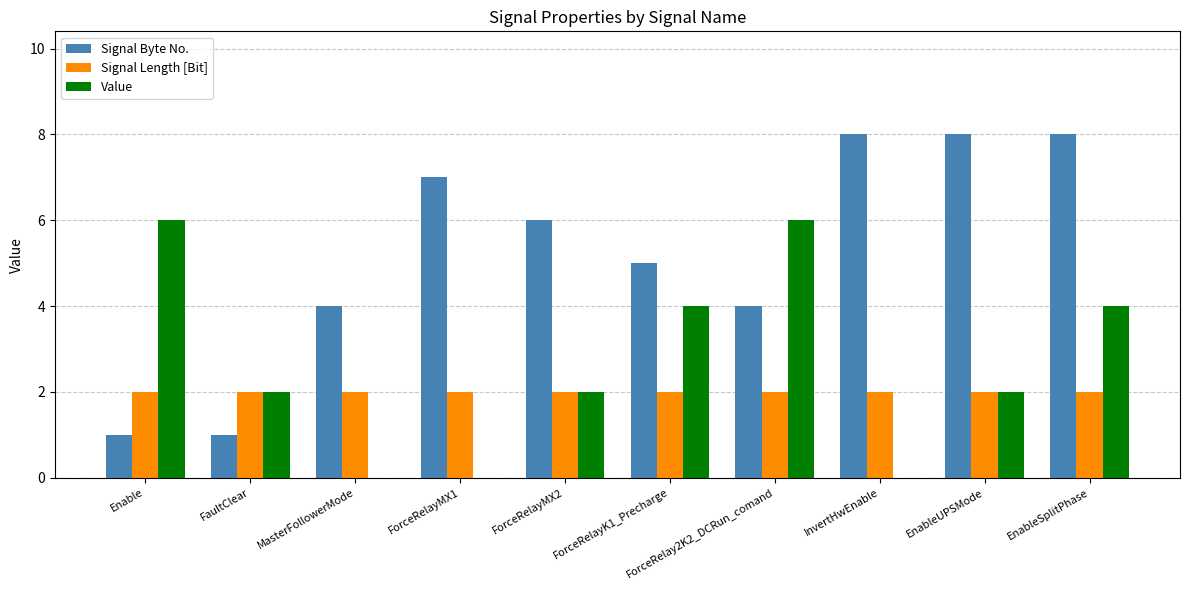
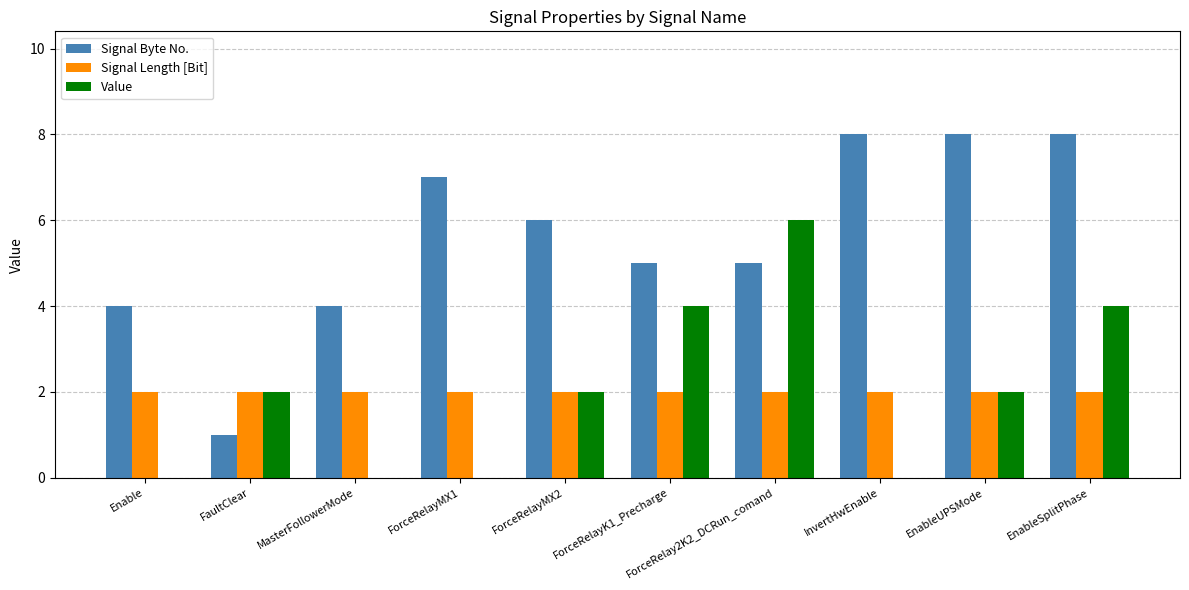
  {
    "Signal Byte No.": {
-     "Enable": 1,
+     "Enable": 4,
      "FaultClear": 1,
      "MasterFollowerMode": 4,
      "ForceRelayMX1": 7,
      "ForceRelayMX2": 6,
      "ForceRelayK1_Precharge": 5,
-     "ForceRelay2K2_DCRun_comand": 4,
+     "ForceRelay2K2_DCRun_comand": 5,
      "InvertHwEnable": 8,
      "EnableUPSMode": 8,
      "EnableSplitPhase": 8
    },
    "Signal Length [Bit]": {
      "Enable": 2,
      "FaultClear": 2,
      "MasterFollowerMode": 2,
      "ForceRelayMX1": 2,
      "ForceRelayMX2": 2,
      "ForceRelayK1_Precharge": 2,
      "ForceRelay2K2_DCRun_comand": 2,
      "InvertHwEnable": 2,
      "EnableUPSMode": 2,
      "EnableSplitPhase": 2
    },
    "Value": {
-     "Enable": 6,
+     "Enable": 0,
      "FaultClear": 2,
      "MasterFollowerMode": 0,
      "ForceRelayMX1": 0,
      "ForceRelayMX2": 2,
      "ForceRelayK1_Precharge": 4,
      "ForceRelay2K2_DCRun_comand": 6,
      "InvertHwEnable": 0,
      "EnableUPSMode": 2,
      "EnableSplitPhase": 4
    }
  }
